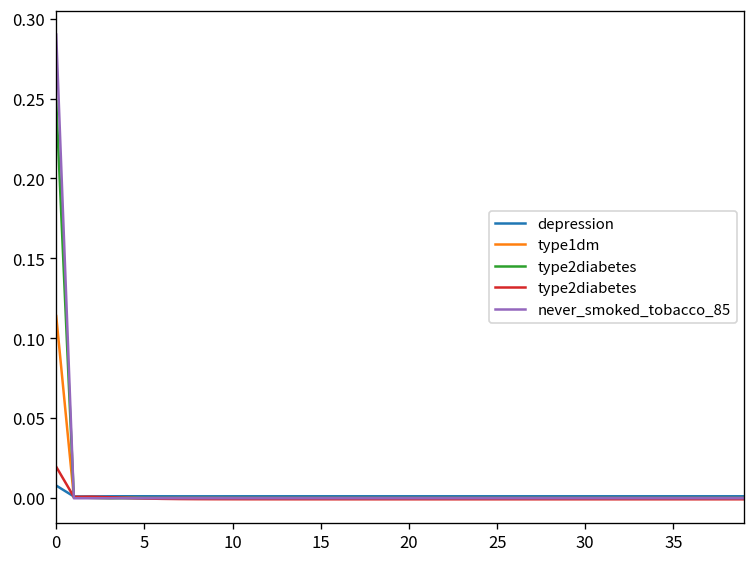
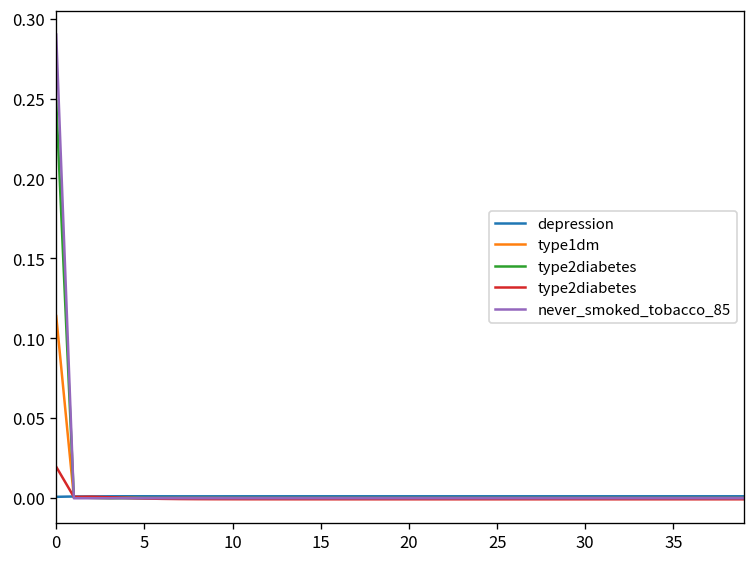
  {
    "depression": {
-     "0": 0.008
+     "0": 0.001
    },
    "type1dm": {
      "0": 0.114
    },
    "never_smoked_tobacco_85": {
      "0": 0.290
    }
  }
